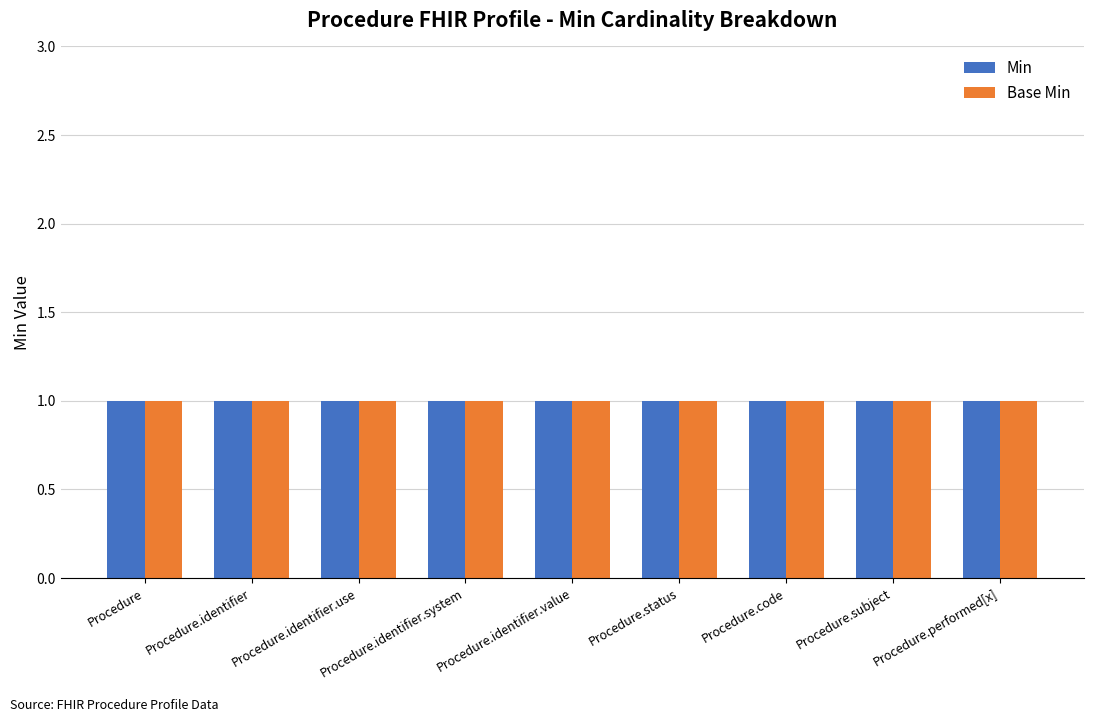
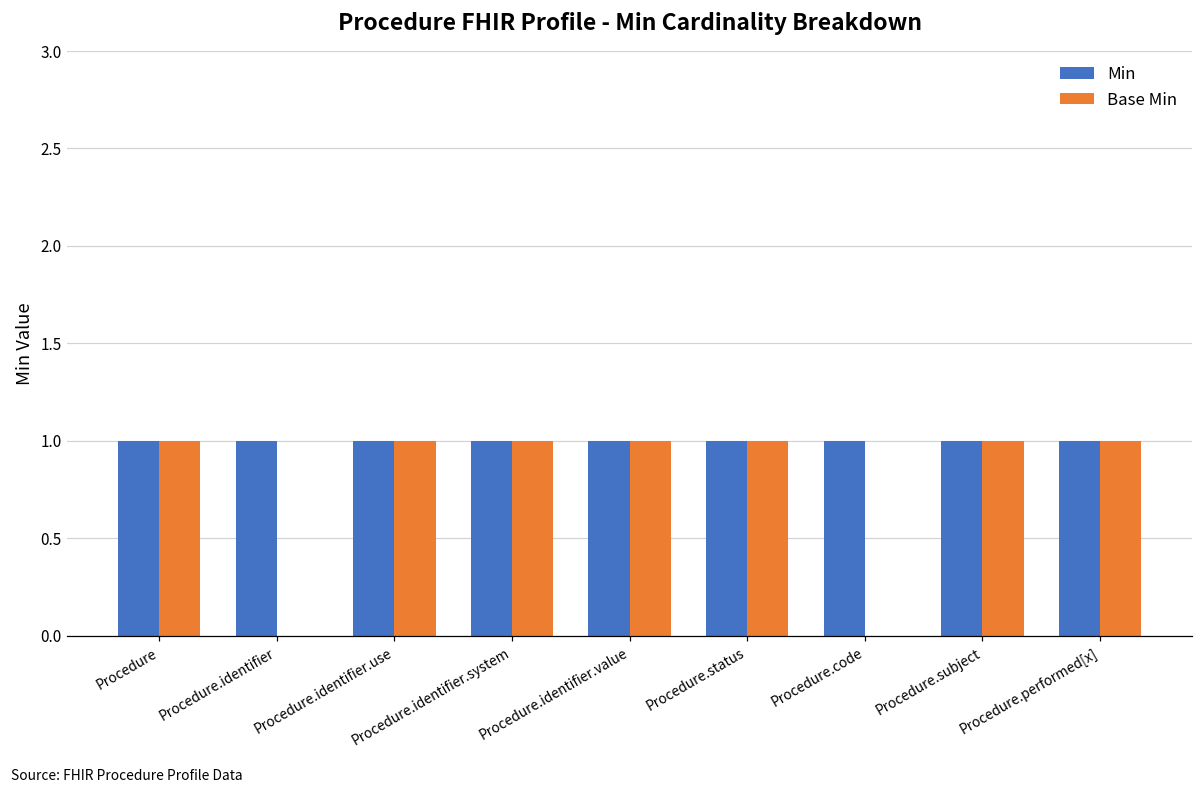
  {
    "Min": {
      "Procedure": 1,
      "Procedure.identifier": 1,
      "Procedure.identifier.use": 1,
      "Procedure.identifier.system": 1,
      "Procedure.identifier.value": 1,
      "Procedure.status": 1,
      "Procedure.code": 1,
      "Procedure.subject": 1,
      "Procedure.performed[x]": 1
    },
    "Base Min": {
      "Procedure": 1,
-     "Procedure.identifier": 1,
+     "Procedure.identifier": 0,
      "Procedure.identifier.use": 1,
      "Procedure.identifier.system": 1,
      "Procedure.identifier.value": 1,
      "Procedure.status": 1,
-     "Procedure.code": 1,
+     "Procedure.code": 0,
      "Procedure.subject": 1,
      "Procedure.performed[x]": 1
    }
  }
